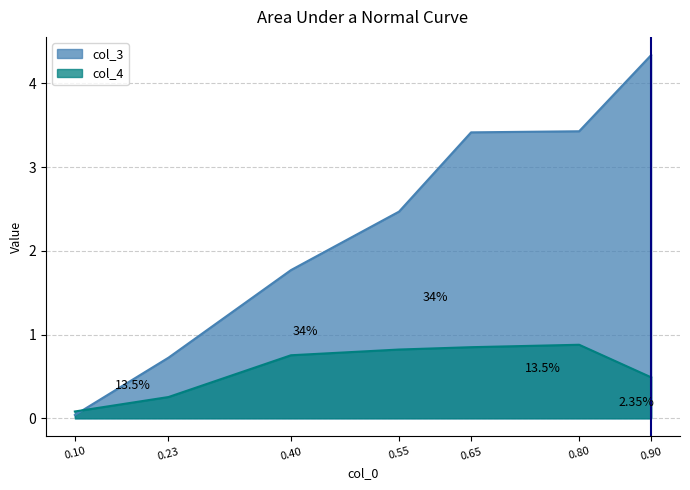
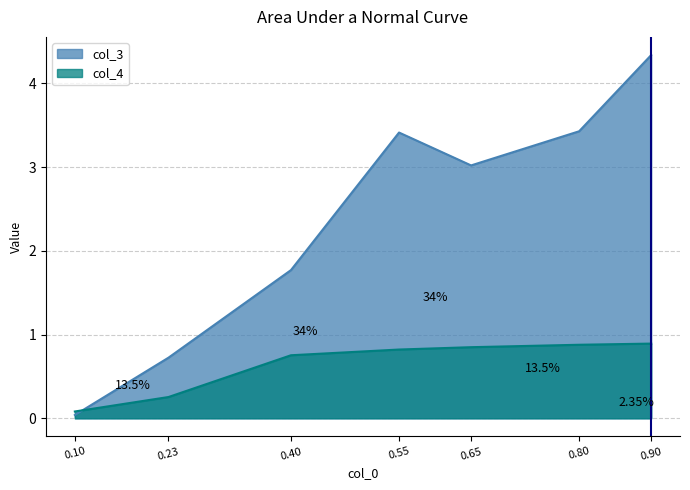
  {
    "col_3": {
      "0.10": 0.0,
      "0.23": 0.7,
      "0.40": 1.8,
-     "0.55": 2.5,
-     "0.65": 3.4,
+     "0.55": 3.4,
+     "0.65": 3.0,
      "0.80": 3.4,
      "0.90": 4.3
    },
    "col_4": {
      "0.10": 0.1,
      "0.55": 0.8,
      "0.65": 0.8,
      "0.80": 0.9,
-     "0.90": 0.5
+     "0.90": 0.9
    }
  }
